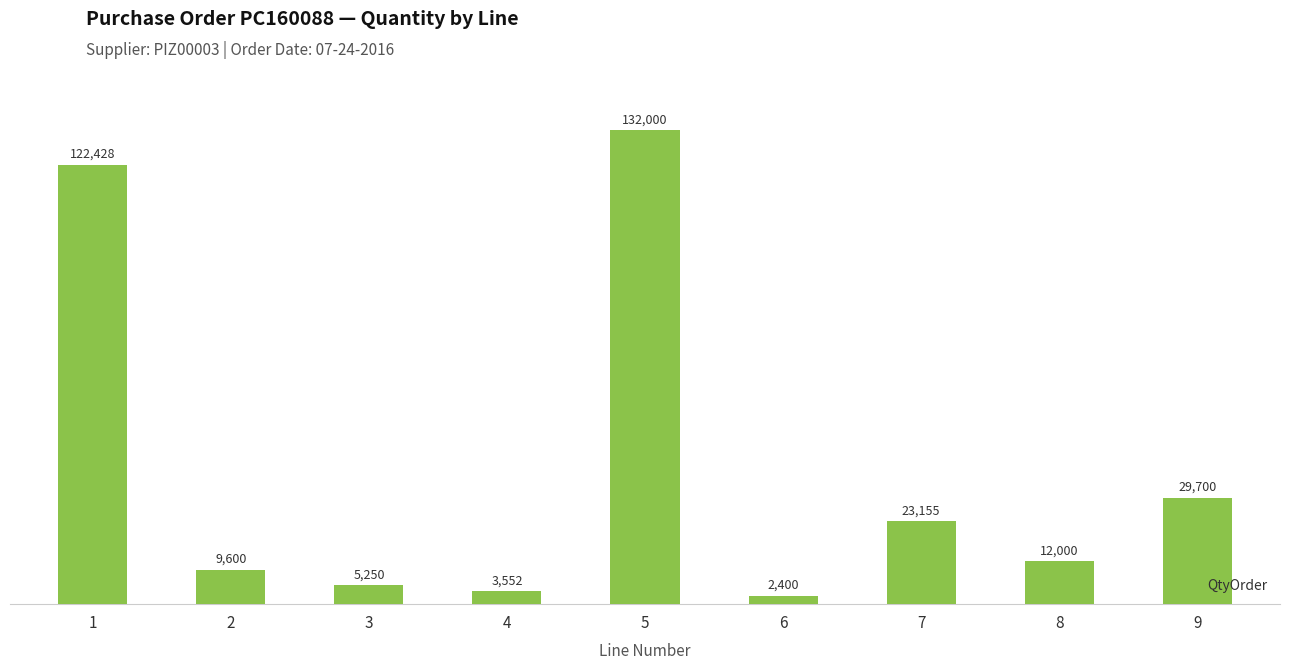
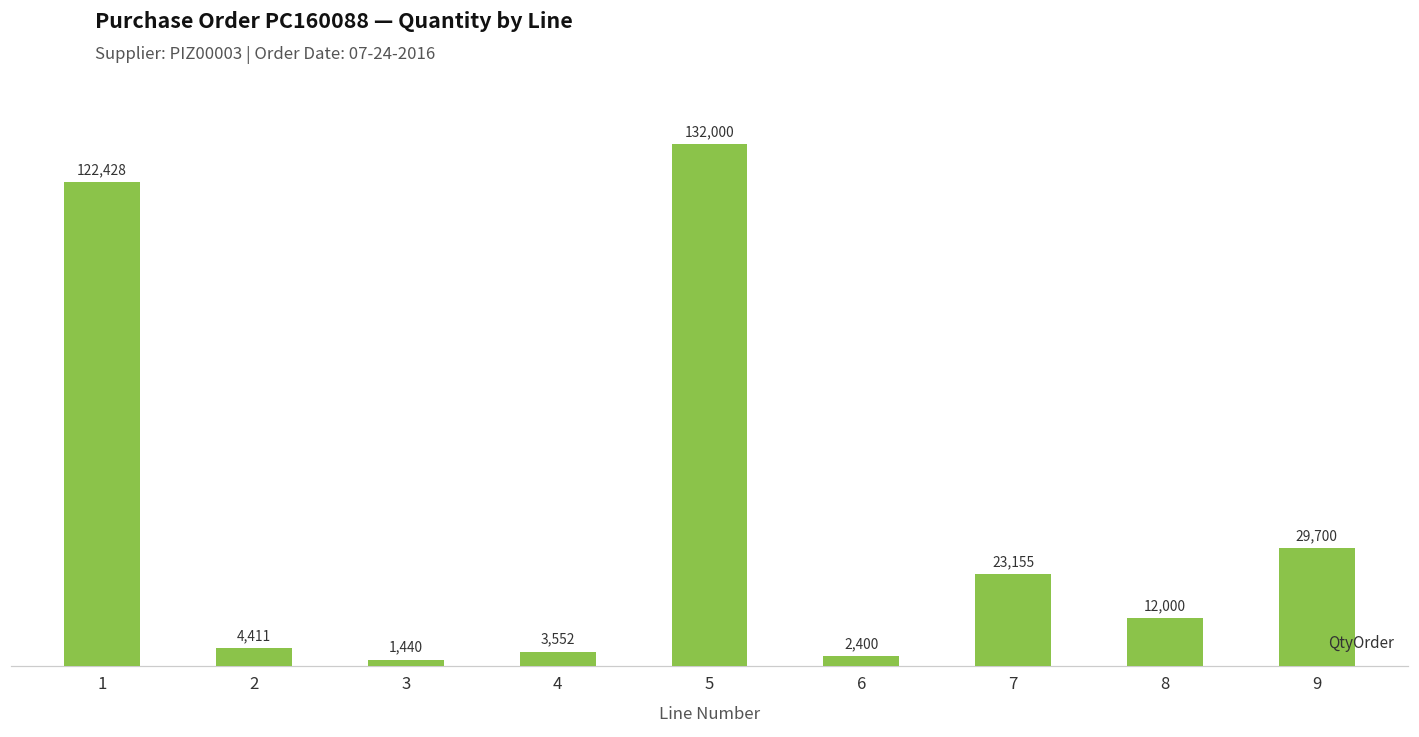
  {
    "1": "122,428",
-   "2": "9,600",
-   "3": "5,250",
+   "2": "4,411",
+   "3": "1,440",
    "4": "3,552",
    "5": "132,000",
    "6": "2,400",
    "7": "23,155",
    "8": "12,000",
    "9": "29,700"
  }
